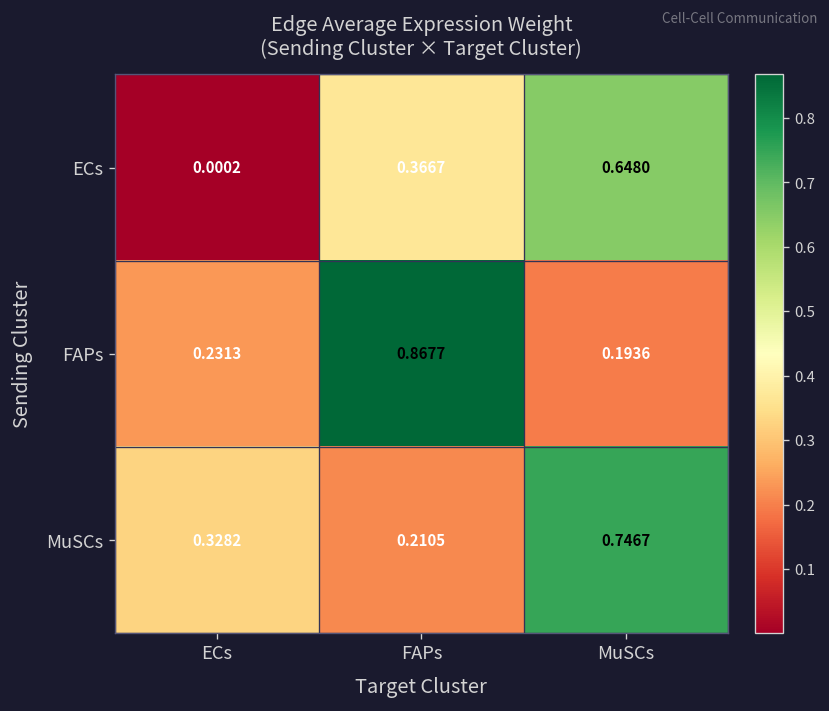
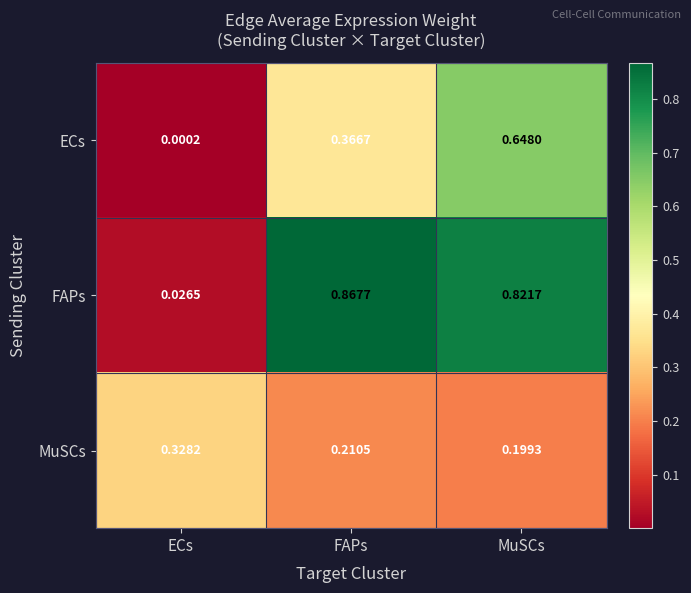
  {
    "ECs": {
      "ECs": 0.0002,
      "FAPs": 0.3667,
      "MuSCs": 0.6480
    },
    "FAPs": {
-     "ECs": 0.2313,
+     "ECs": 0.0265,
      "FAPs": 0.8677,
-     "MuSCs": 0.1936
+     "MuSCs": 0.8217
    },
    "MuSCs": {
      "ECs": 0.3282,
      "FAPs": 0.2105,
-     "MuSCs": 0.7467
+     "MuSCs": 0.1993
    }
  }
